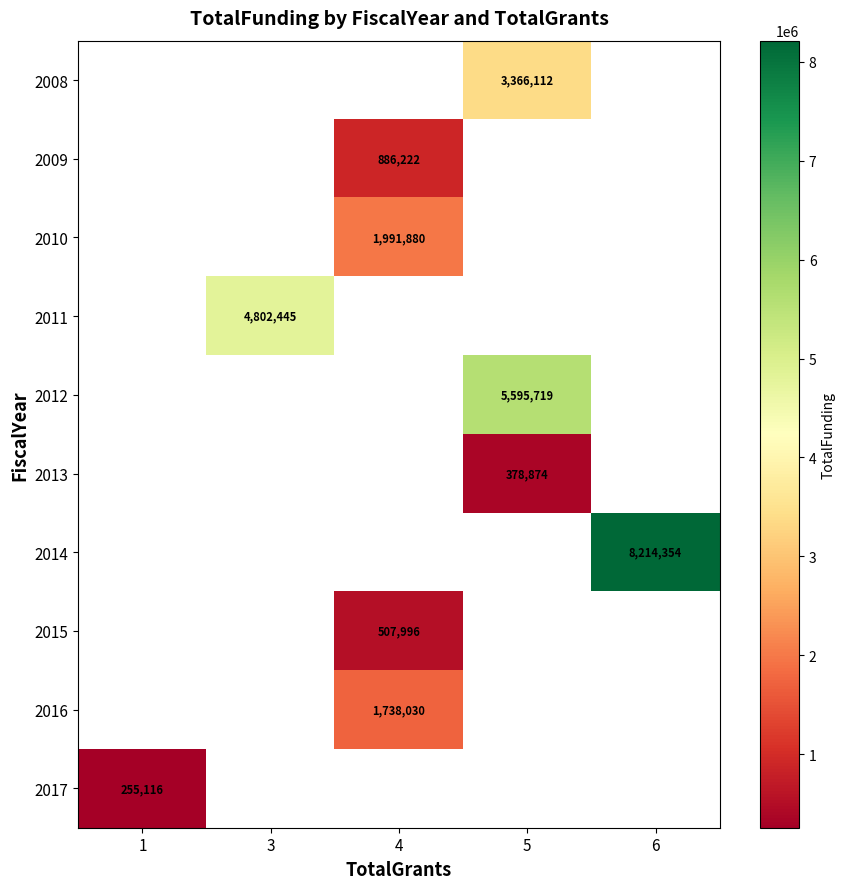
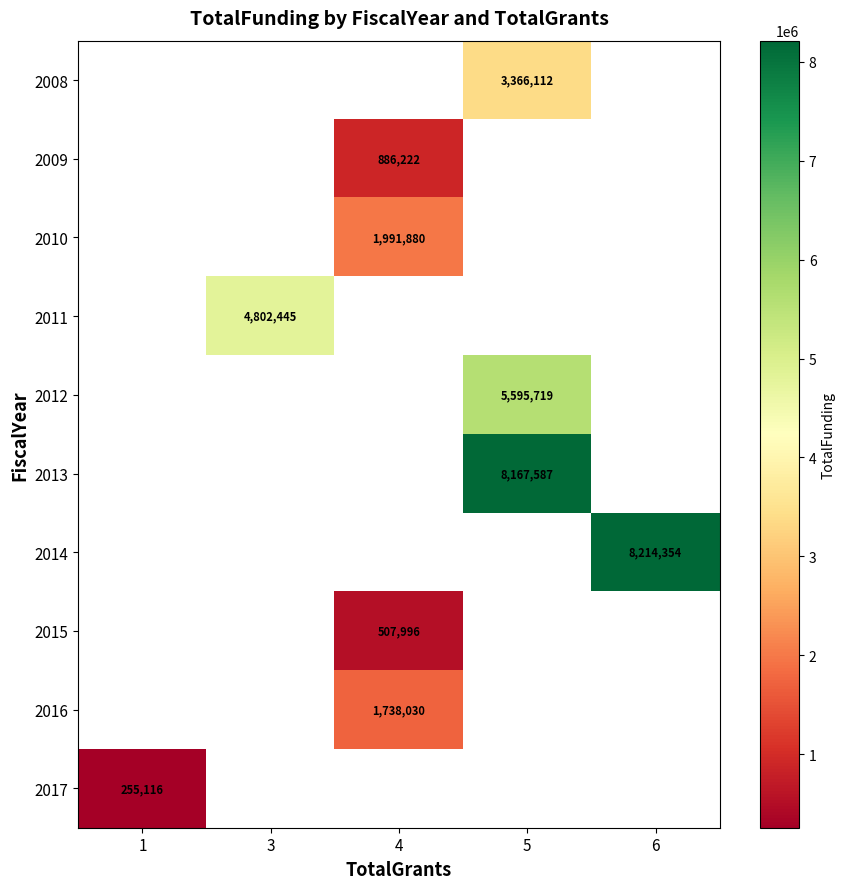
  {
    "2008": {
      "5": "3,366,112"
    },
    "2009": {
      "4": "886,222"
    },
    "2010": {
      "4": "1,991,880"
    },
    "2011": {
      "3": "4,802,445"
    },
    "2012": {
      "5": "5,595,719"
    },
    "2013": {
-     "5": "378,874"
+     "5": "8,167,587"
    },
    "2014": {
      "6": "8,214,354"
    },
    "2015": {
      "4": "507,996"
    },
    "2016": {
      "4": "1,738,030"
    },
    "2017": {
      "1": "255,116"
    }
  }
